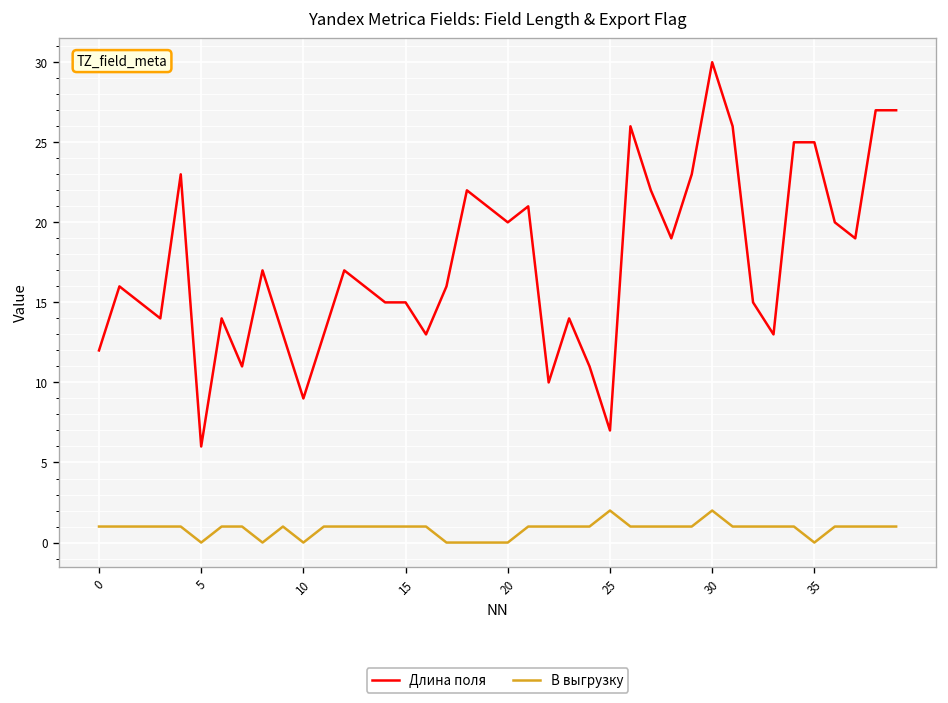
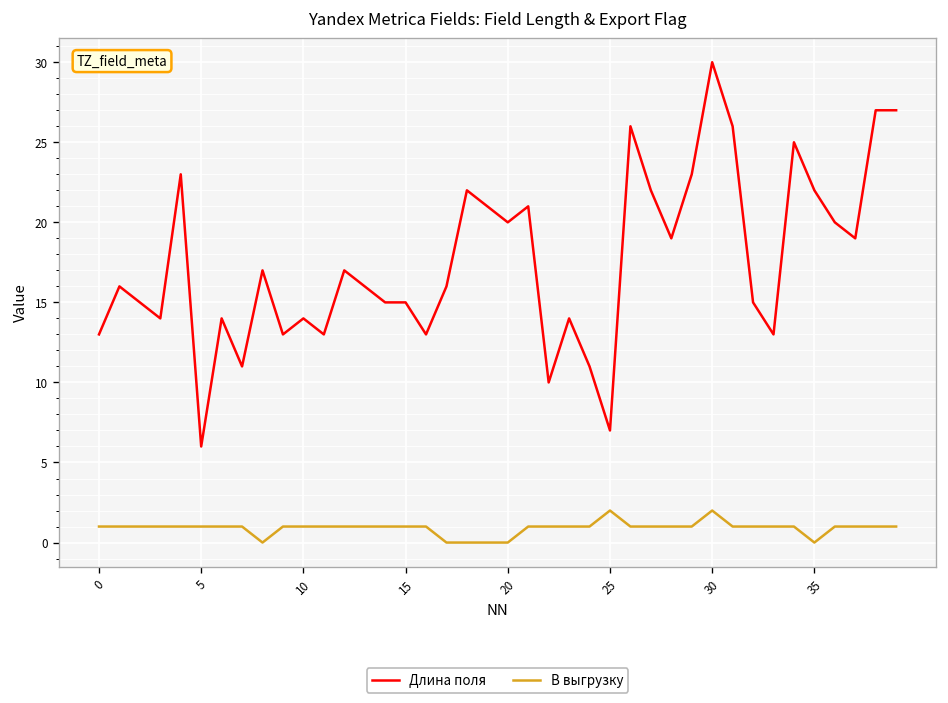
  {
    "Длина поля": {
-     "0": 12,
+     "0": 13,
      "5": 6,
-     "10": 9,
+     "10": 14,
      "15": 15,
      "20": 20,
      "25": 7,
      "30": 30,
-     "35": 25
+     "35": 22
    },
    "В выгрузку": {
      "0": 1,
-     "5": 0,
-     "10": 0,
+     "5": 1,
+     "10": 1,
      "15": 1,
      "20": 0,
      "25": 2,
      "30": 2,
      "35": 0
    }
  }
